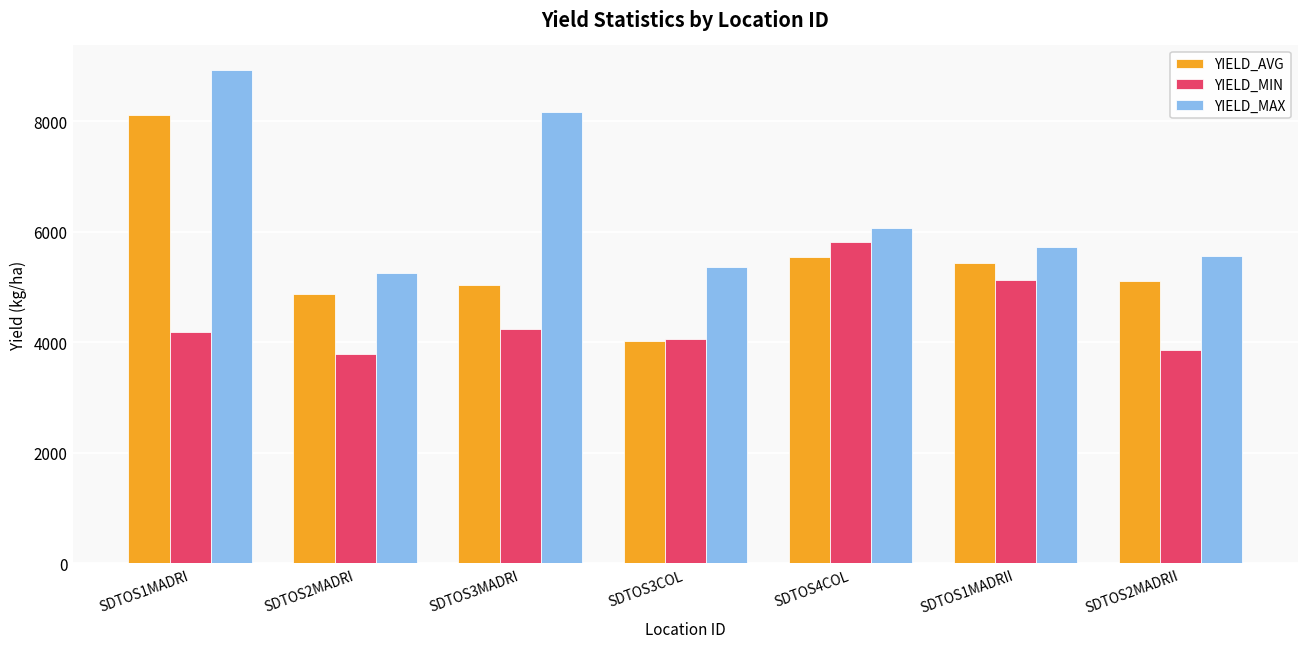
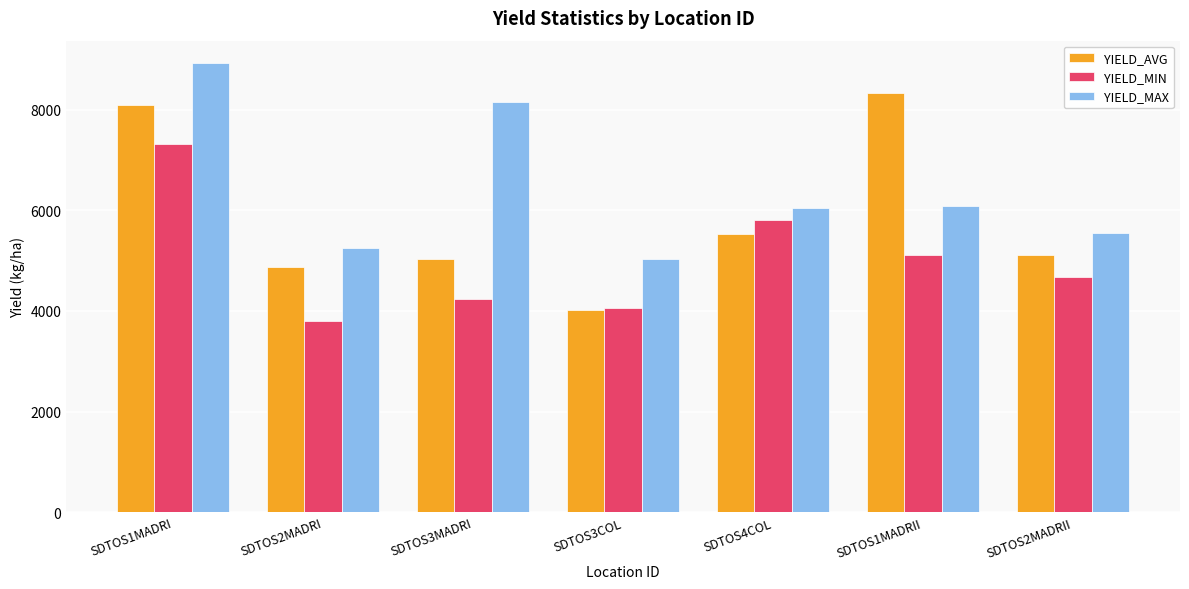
  {
    "YIELD_AVG": {
      "SDTOS1MADRI": 8100,
      "SDTOS2MADRI": 4900,
      "SDTOS3MADRI": 5000,
      "SDTOS3COL": 4000,
      "SDTOS4COL": 5500,
-     "SDTOS1MADRII": 5400,
+     "SDTOS1MADRII": 8300,
      "SDTOS2MADRII": 5100
    },
    "YIELD_MIN": {
-     "SDTOS1MADRI": 4200,
+     "SDTOS1MADRI": 7300,
      "SDTOS2MADRI": 3800,
      "SDTOS3MADRI": 4200,
      "SDTOS3COL": 4100,
      "SDTOS4COL": 5800,
      "SDTOS1MADRII": 5100,
-     "SDTOS2MADRII": 3900
+     "SDTOS2MADRII": 4700
    },
    "YIELD_MAX": {
      "SDTOS1MADRI": 8900,
      "SDTOS2MADRI": 5200,
      "SDTOS3MADRI": 8200,
-     "SDTOS3COL": 5400,
+     "SDTOS3COL": 5000,
      "SDTOS4COL": 6100,
-     "SDTOS1MADRII": 5700,
+     "SDTOS1MADRII": 6100,
      "SDTOS2MADRII": 5600
    }
  }
